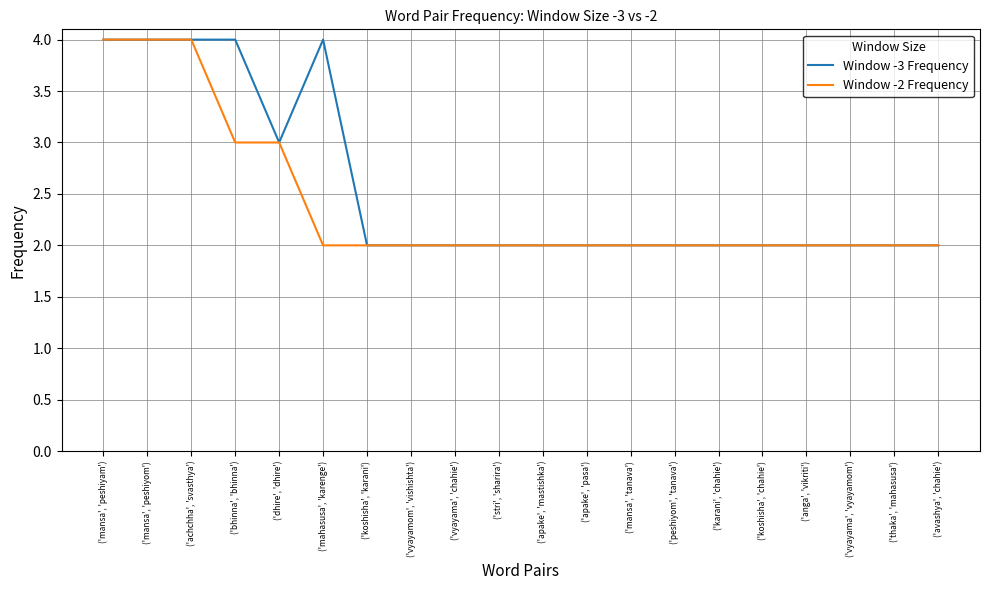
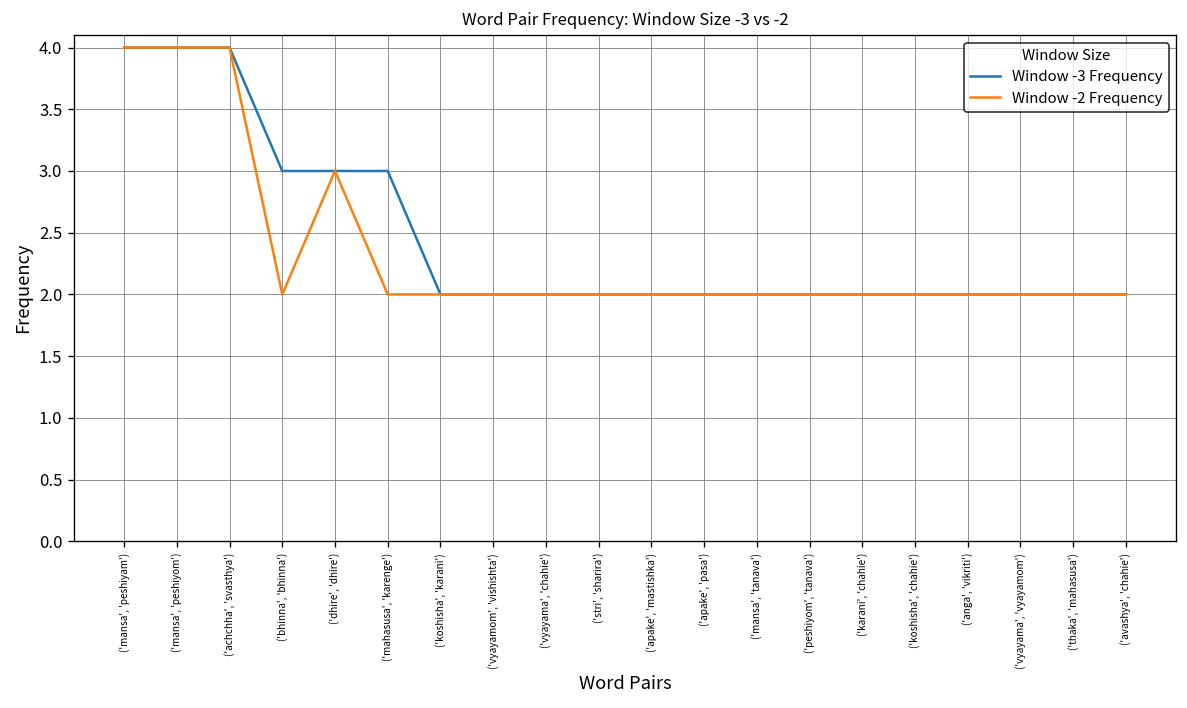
  {
    "Window -3 Frequency": {
-     "('bhinna', 'bhinna')": 4,
-     "('mahasusa', 'karenge')": 4
+     "('bhinna', 'bhinna')": 3,
+     "('mahasusa', 'karenge')": 3
    },
    "Window -2 Frequency": {
-     "('bhinna', 'bhinna')": 3,
+     "('bhinna', 'bhinna')": 2,
      "('mahasusa', 'karenge')": 2
    }
  }
